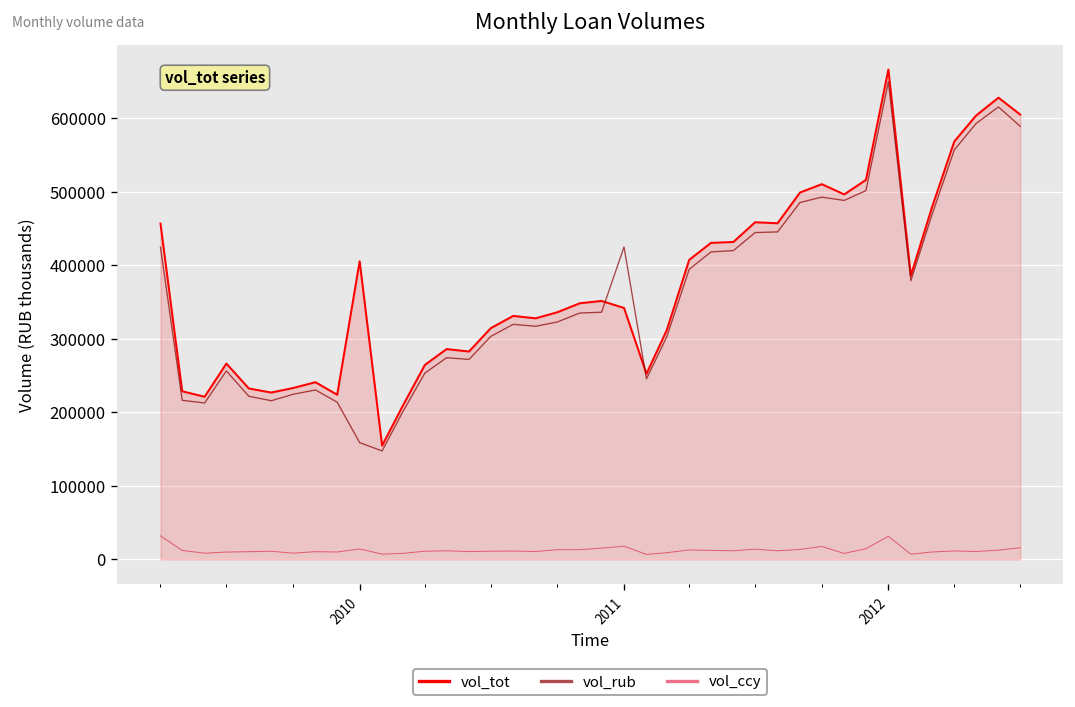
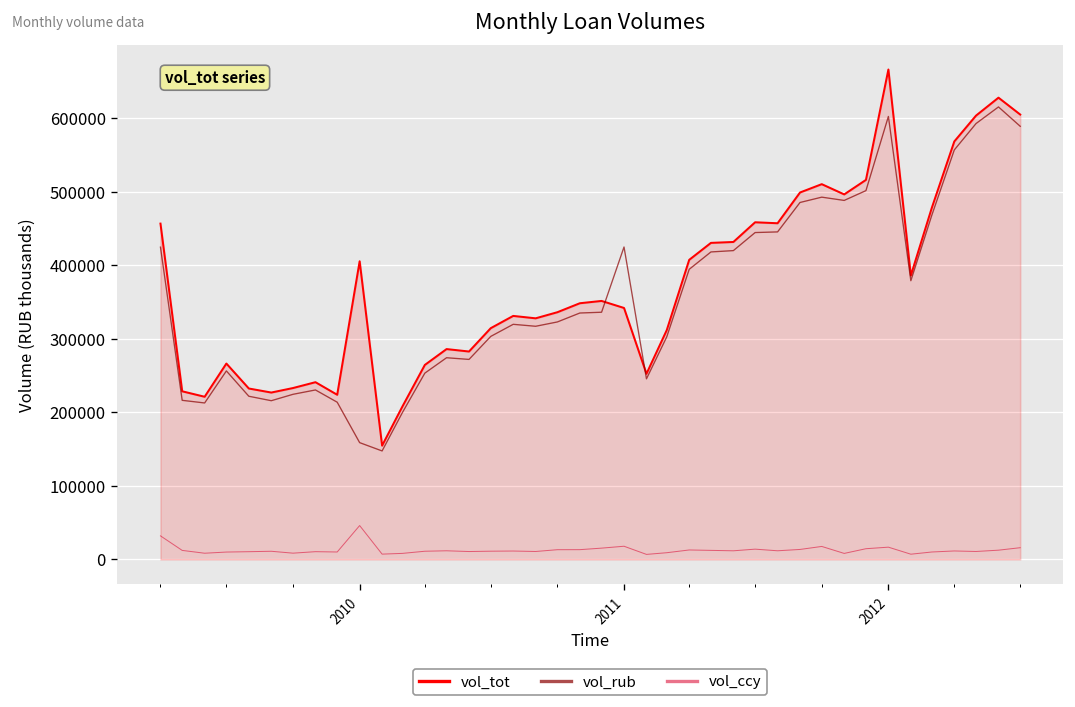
  {
    "vol_tot": {
      "2010": 410000,
      "2011": 340000,
      "2012": 670000
    },
    "vol_rub": {
      "2010": 160000,
      "2011": 420000,
-     "2012": 650000
+     "2012": 600000
    },
    "vol_ccy": {
-     "2010": 10000,
+     "2010": 50000,
      "2011": 20000,
-     "2012": 30000
+     "2012": 20000
    }
  }
